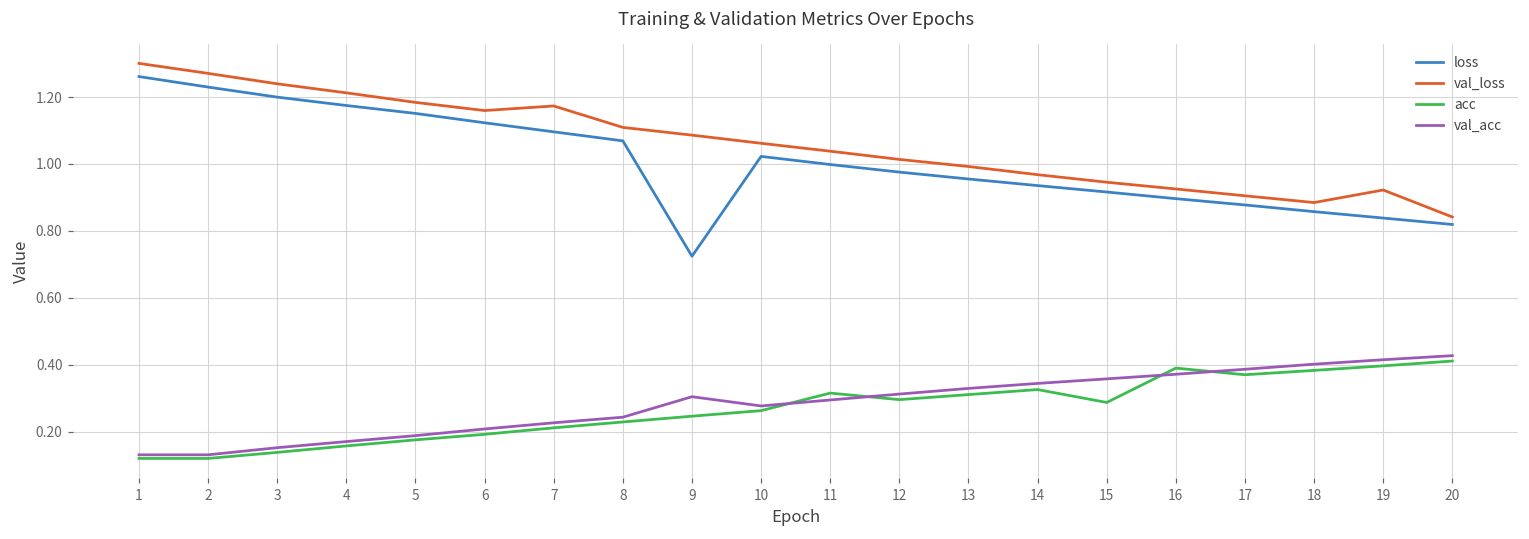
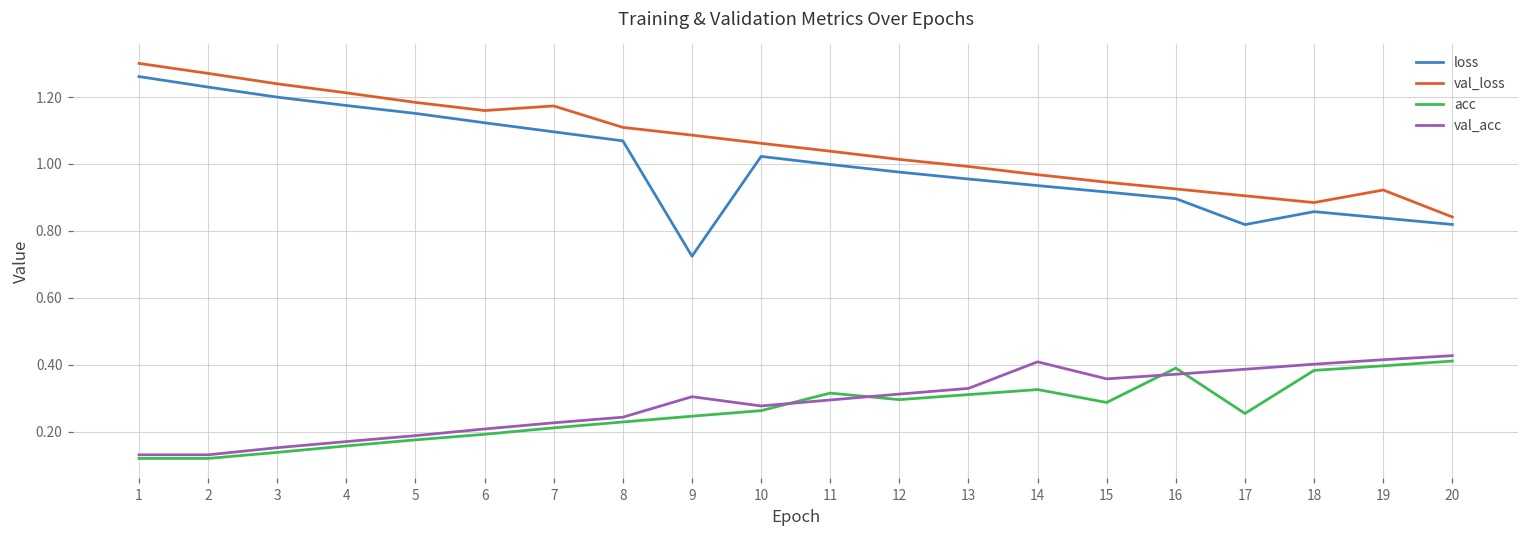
  {
    "loss": {
      "1": 1.26,
      "2": 1.23,
      "3": 1.20,
      "4": 1.17,
      "5": 1.15,
      "6": 1.12,
      "7": 1.10,
      "8": 1.07,
      "9": 0.72,
      "10": 1.02,
      "11": 1.00,
      "12": 0.98,
      "13": 0.96,
      "14": 0.94,
      "15": 0.92,
      "16": 0.90,
-     "17": 0.88,
+     "17": 0.82,
      "18": 0.86,
      "19": 0.84,
      "20": 0.82
    },
    "val_loss": {
      "1": 1.30,
      "2": 1.27,
      "3": 1.24,
      "4": 1.21,
      "5": 1.18,
      "6": 1.16,
      "7": 1.17,
      "8": 1.11,
      "9": 1.09,
      "10": 1.06,
      "11": 1.04,
      "12": 1.01,
      "13": 0.99,
      "14": 0.97,
      "15": 0.95,
      "16": 0.93,
      "17": 0.90,
      "18": 0.88,
      "19": 0.92,
      "20": 0.84
    },
    "acc": {
      "1": 0.12,
      "2": 0.12,
      "3": 0.14,
      "4": 0.16,
      "5": 0.18,
      "6": 0.19,
      "7": 0.21,
      "8": 0.23,
      "9": 0.25,
      "10": 0.26,
      "11": 0.32,
      "12": 0.30,
      "13": 0.31,
      "14": 0.33,
      "15": 0.29,
      "16": 0.39,
-     "17": 0.37,
+     "17": 0.25,
      "18": 0.38,
      "19": 0.40,
      "20": 0.41
    },
    "val_acc": {
      "1": 0.13,
      "2": 0.13,
      "3": 0.15,
      "4": 0.17,
      "5": 0.19,
      "6": 0.21,
      "7": 0.23,
      "8": 0.24,
      "9": 0.30,
      "10": 0.28,
      "11": 0.29,
      "12": 0.31,
      "13": 0.33,
-     "14": 0.34,
+     "14": 0.41,
      "15": 0.36,
      "16": 0.37,
      "17": 0.39,
      "18": 0.40,
      "19": 0.41,
      "20": 0.43
    }
  }
